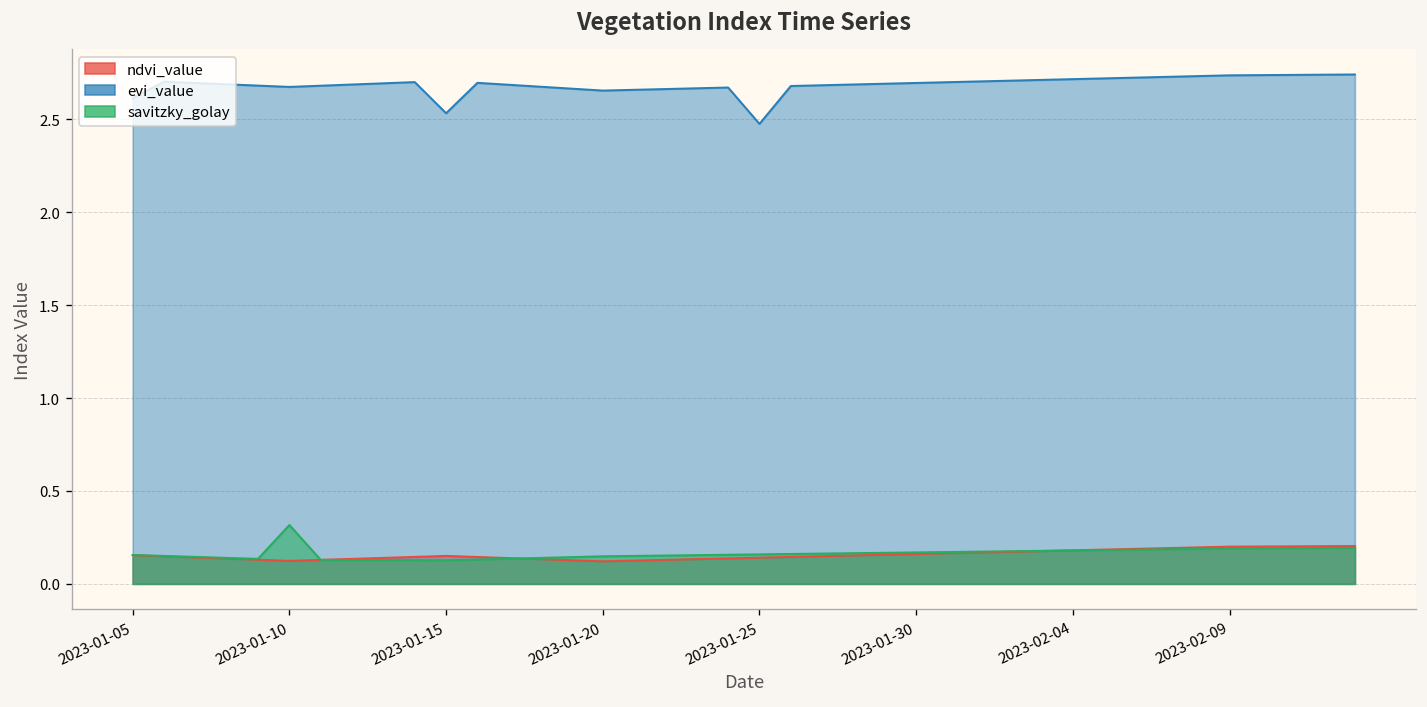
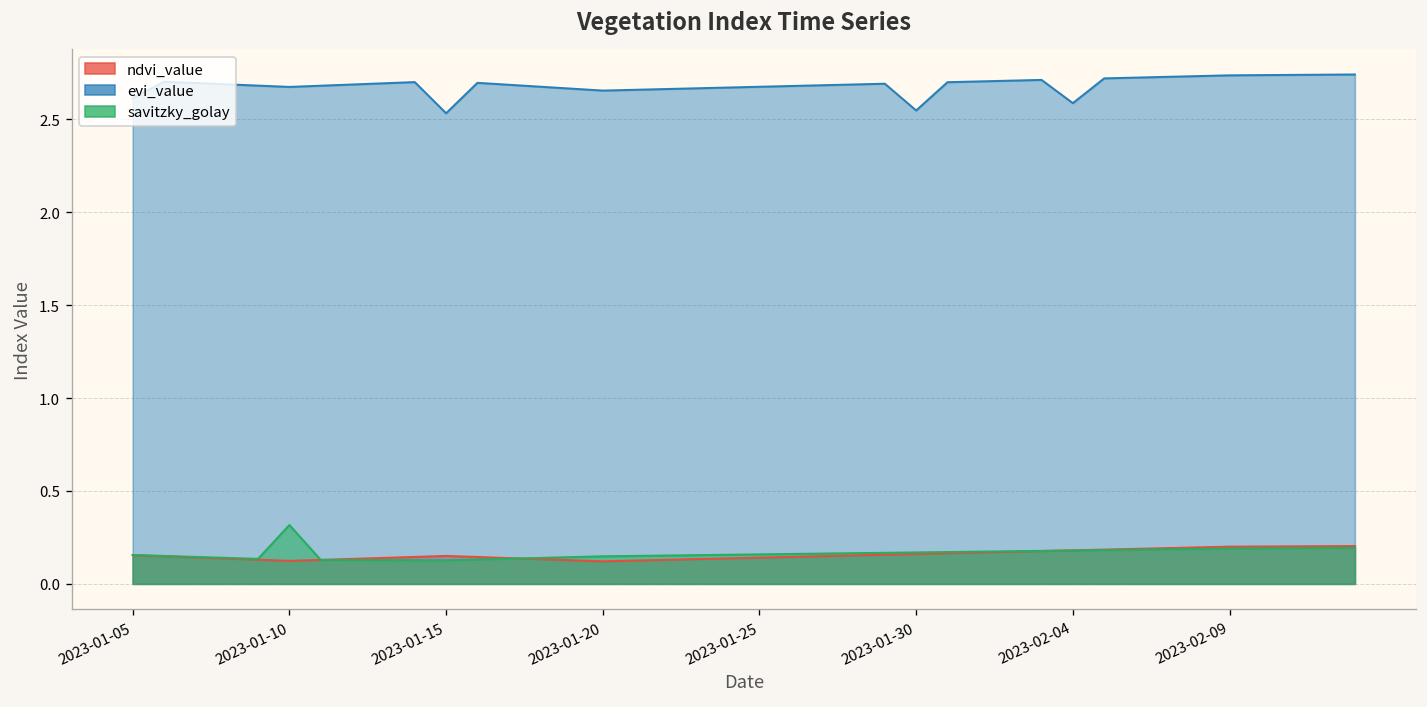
  {
    "ndvi_value": {
      "2023-01-10": 0.12,
      "2023-01-15": 0.15,
      "2023-01-20": 0.12,
      "2023-01-25": 0.14
    },
    "evi_value": {
      "2023-01-10": 2.67,
      "2023-01-15": 2.53,
      "2023-01-20": 2.65,
-     "2023-01-25": 2.48,
-     "2023-01-30": 2.70,
-     "2023-02-04": 2.72,
+     "2023-01-25": 2.68,
+     "2023-01-30": 2.55,
+     "2023-02-04": 2.59,
      "2023-02-09": 2.74
    },
    "savitzky_golay": {
      "2023-01-10": 0.32,
      "2023-01-15": 0.13,
      "2023-01-20": 0.15,
      "2023-01-25": 0.16
    }
  }
